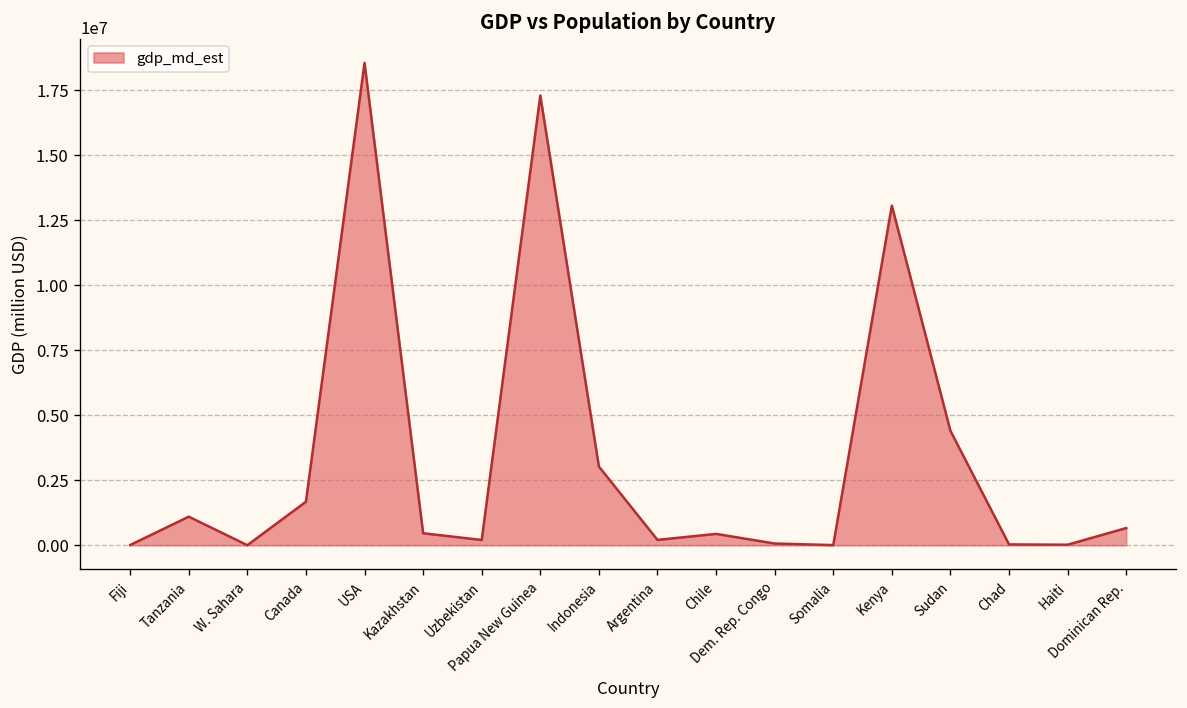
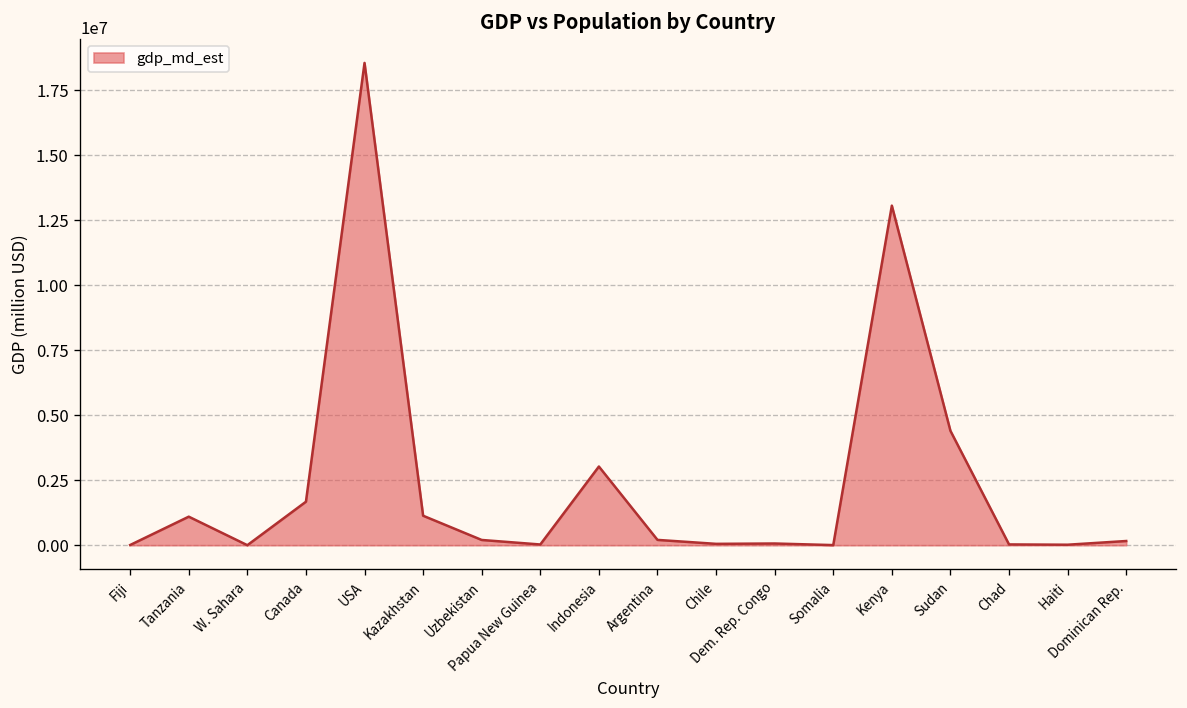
  {
    "Fiji": 0,
    "Tanzania": 1100000,
    "W. Sahara": 0,
    "Canada": 1700000,
    "USA": 18600000,
-   "Kazakhstan": 500000,
+   "Kazakhstan": 1100000,
    "Uzbekistan": 200000,
-   "Papua New Guinea": 17300000,
+   "Papua New Guinea": 0,
    "Indonesia": 3000000,
    "Argentina": 200000,
-   "Chile": 400000,
+   "Chile": 100000,
    "Dem. Rep. Congo": 100000,
    "Somalia": 0,
    "Kenya": 13100000,
    "Sudan": 4400000,
    "Chad": 0,
    "Haiti": 0,
-   "Dominican Rep.": 700000
+   "Dominican Rep.": 200000
  }
